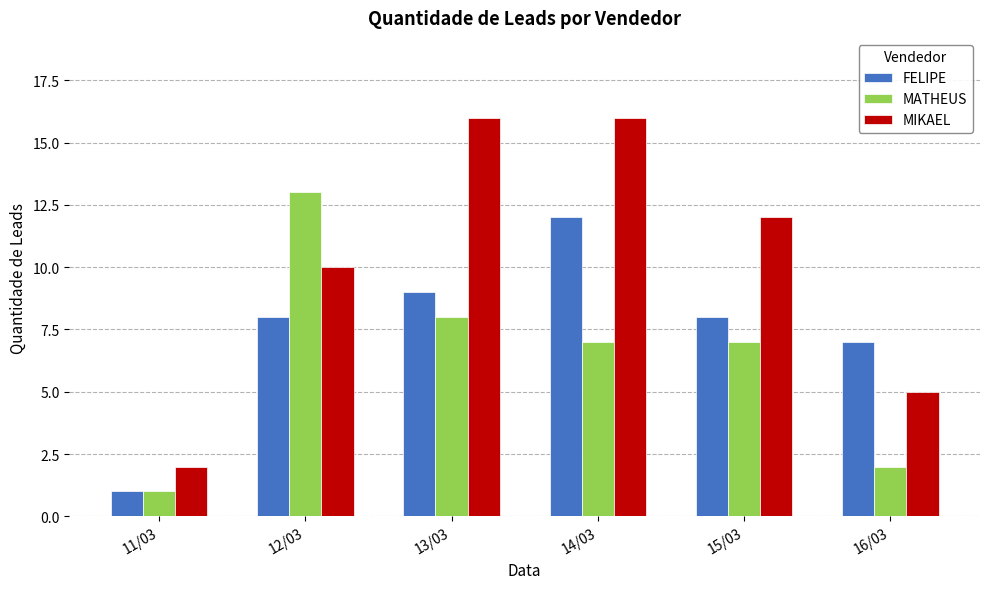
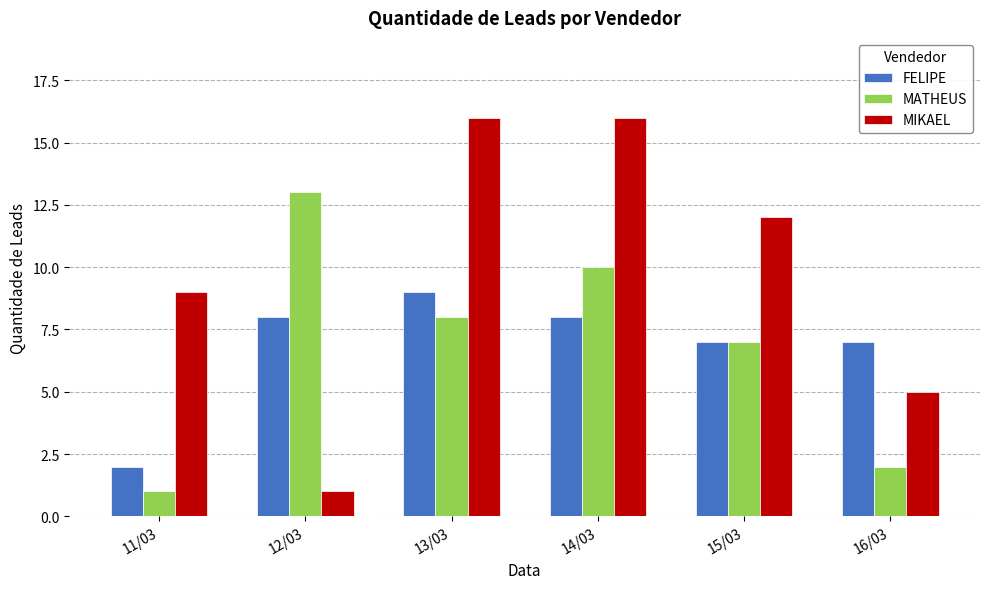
  {
    "FELIPE": {
-     "11/03": 1,
+     "11/03": 2,
      "12/03": 8,
      "13/03": 9,
-     "14/03": 12,
-     "15/03": 8,
+     "14/03": 8,
+     "15/03": 7,
      "16/03": 7
    },
    "MATHEUS": {
      "11/03": 1,
      "12/03": 13,
      "13/03": 8,
-     "14/03": 7,
+     "14/03": 10,
      "15/03": 7,
      "16/03": 2
    },
    "MIKAEL": {
-     "11/03": 2,
-     "12/03": 10,
+     "11/03": 9,
+     "12/03": 1,
      "13/03": 16,
      "14/03": 16,
      "15/03": 12,
      "16/03": 5
    }
  }
